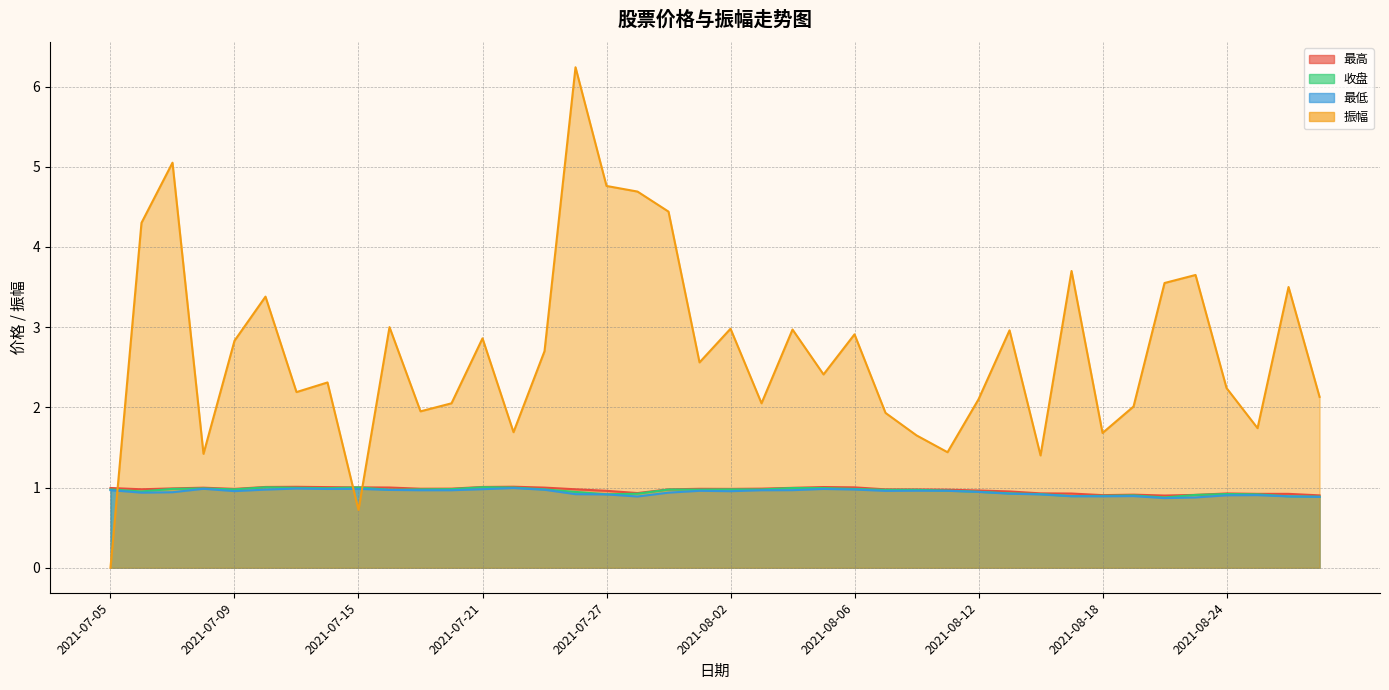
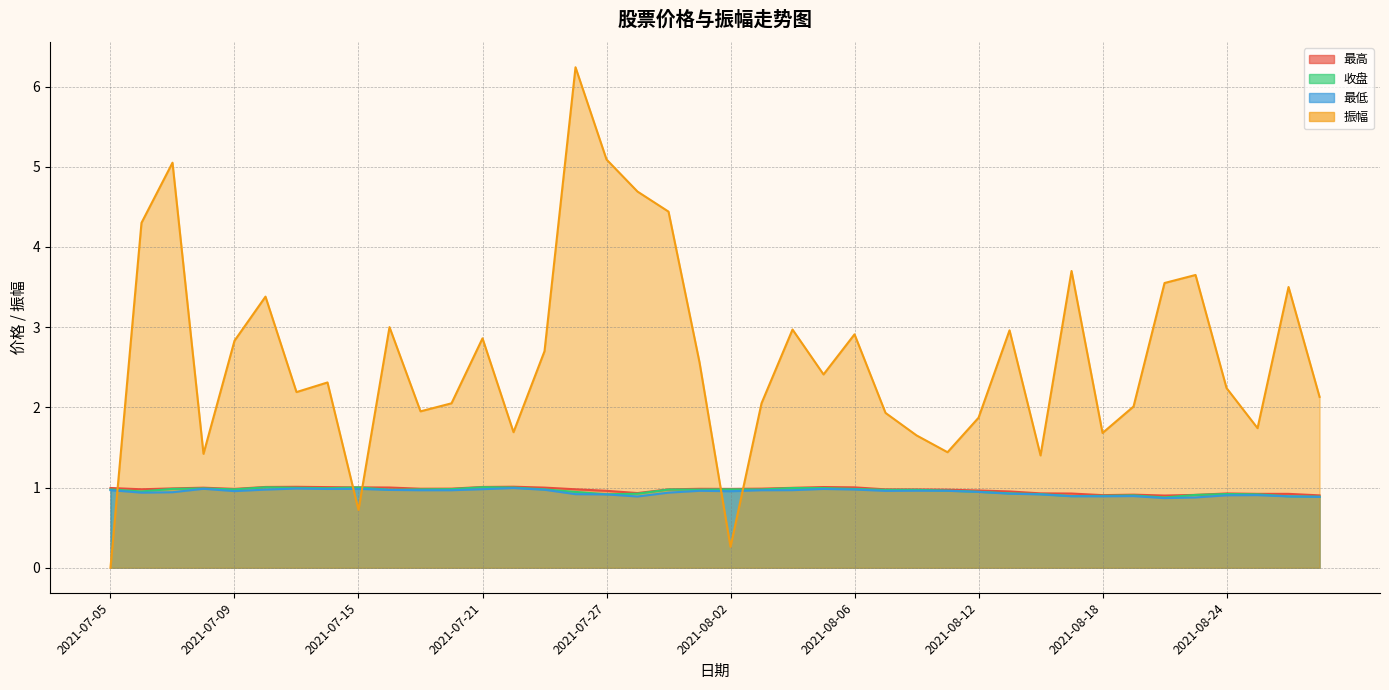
  {
    "最高": {
      "2021-07-27": 1.0
    },
    "振幅": {
      "2021-07-05": 0.0,
      "2021-07-09": 2.8,
      "2021-07-15": 0.7,
      "2021-07-21": 2.9,
-     "2021-07-27": 4.8,
-     "2021-08-02": 3.0,
+     "2021-07-27": 5.1,
+     "2021-08-02": 0.3,
      "2021-08-06": 2.9,
-     "2021-08-12": 2.1,
+     "2021-08-12": 1.9,
      "2021-08-18": 1.7,
      "2021-08-24": 2.2
    }
  }
